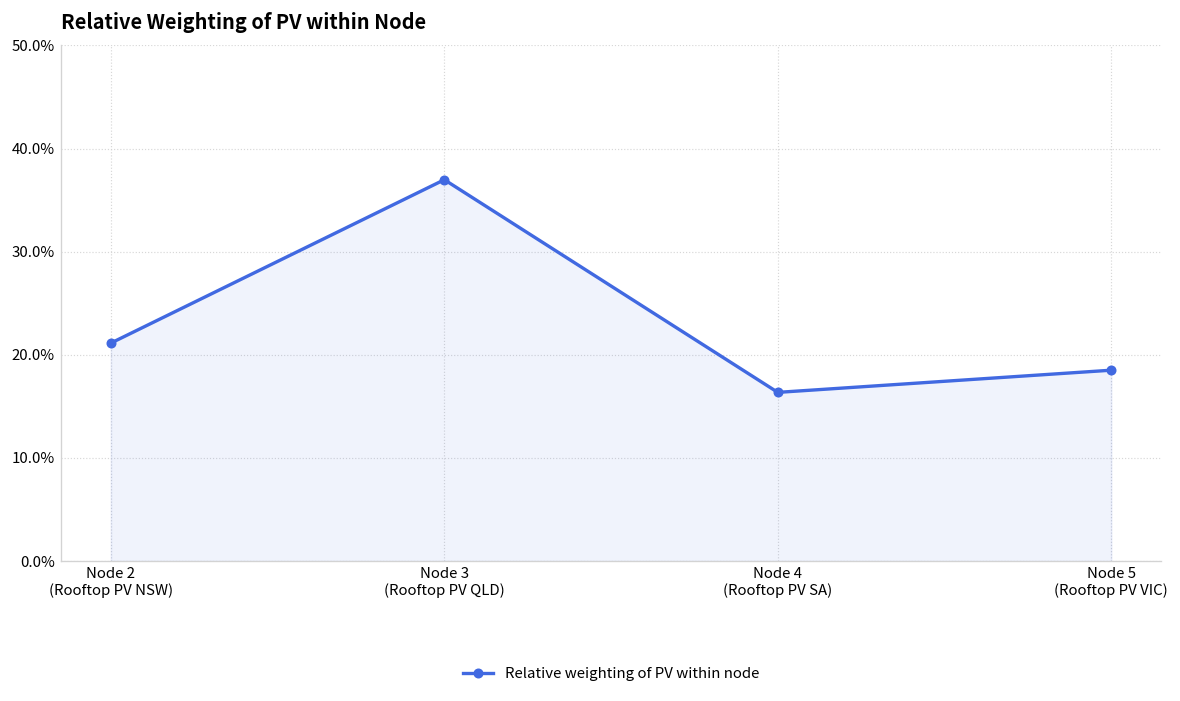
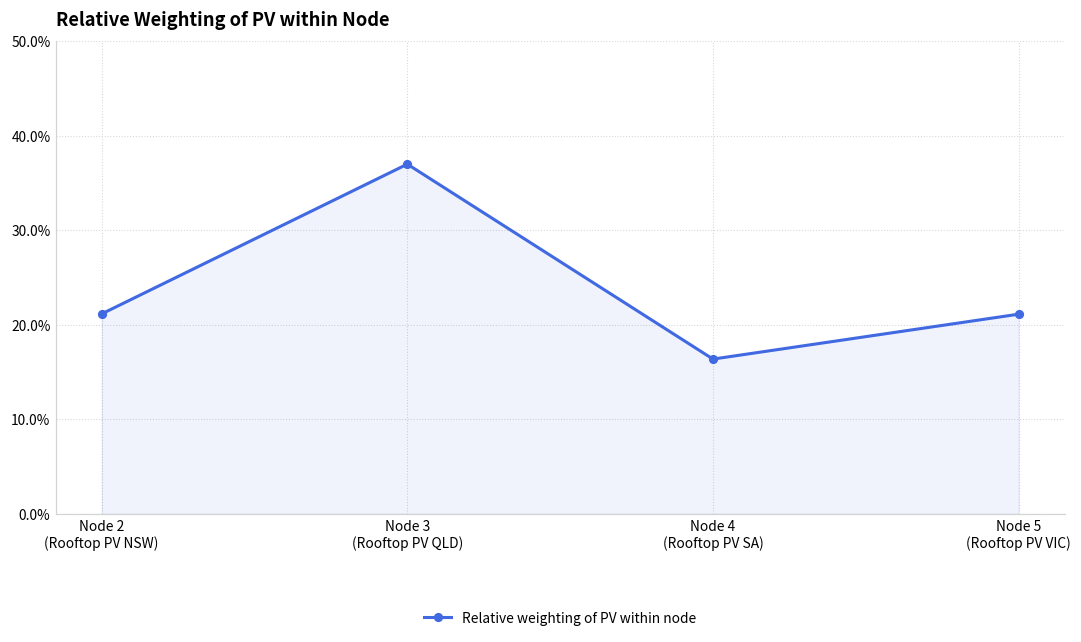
  {
    "Node 2 (Rooftop PV NSW)": "21%",
    "Node 3 (Rooftop PV QLD)": "37%",
    "Node 4 (Rooftop PV SA)": "16%",
-   "Node 5 (Rooftop PV VIC)": "19%"
+   "Node 5 (Rooftop PV VIC)": "21%"
  }
